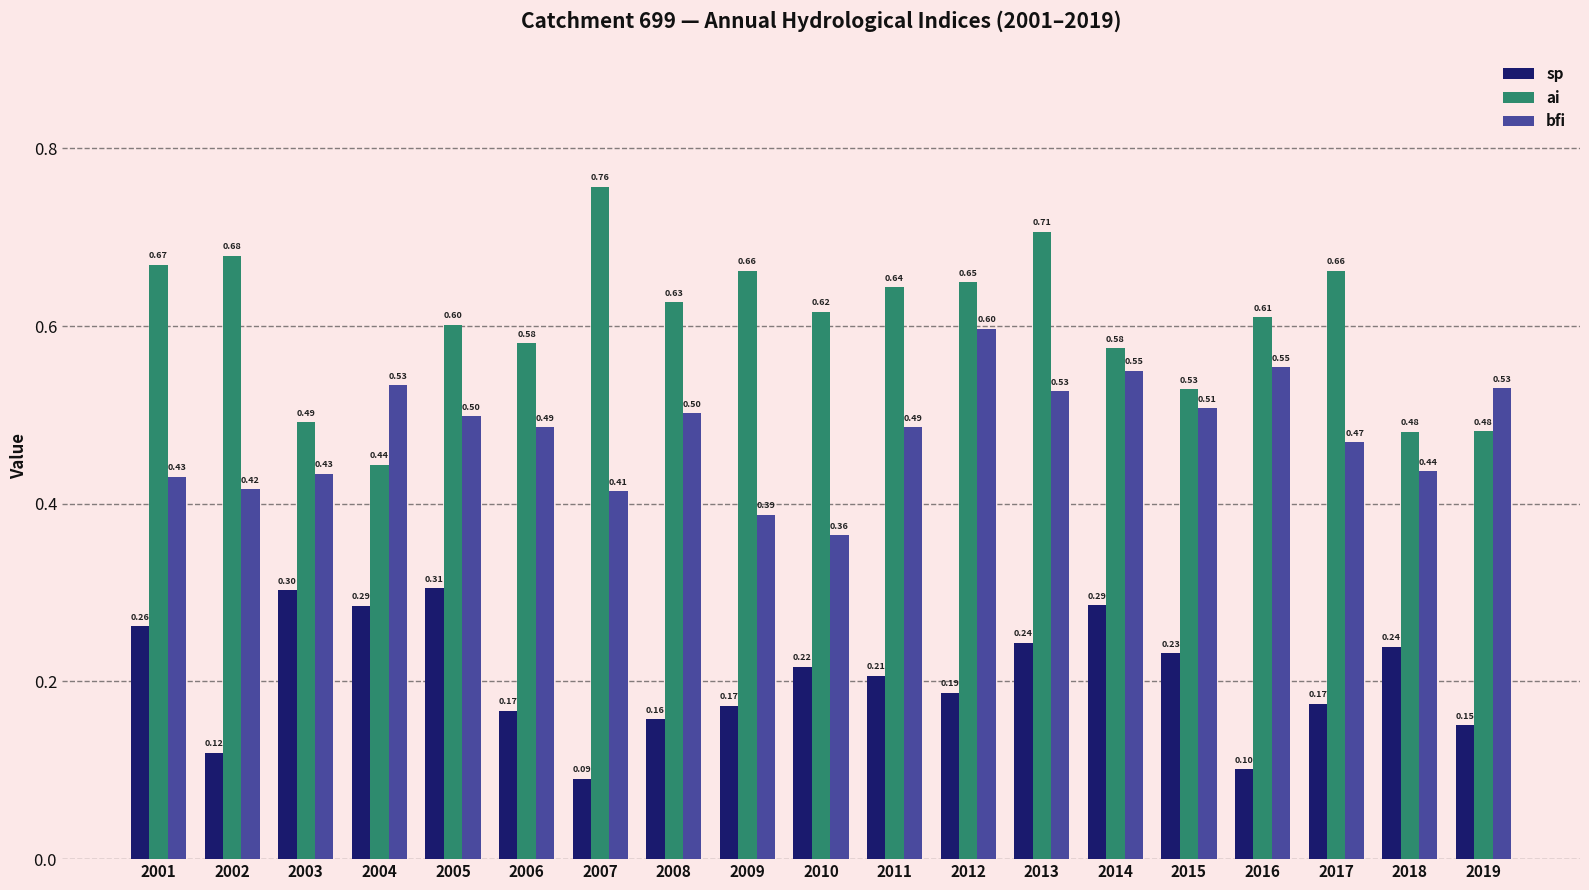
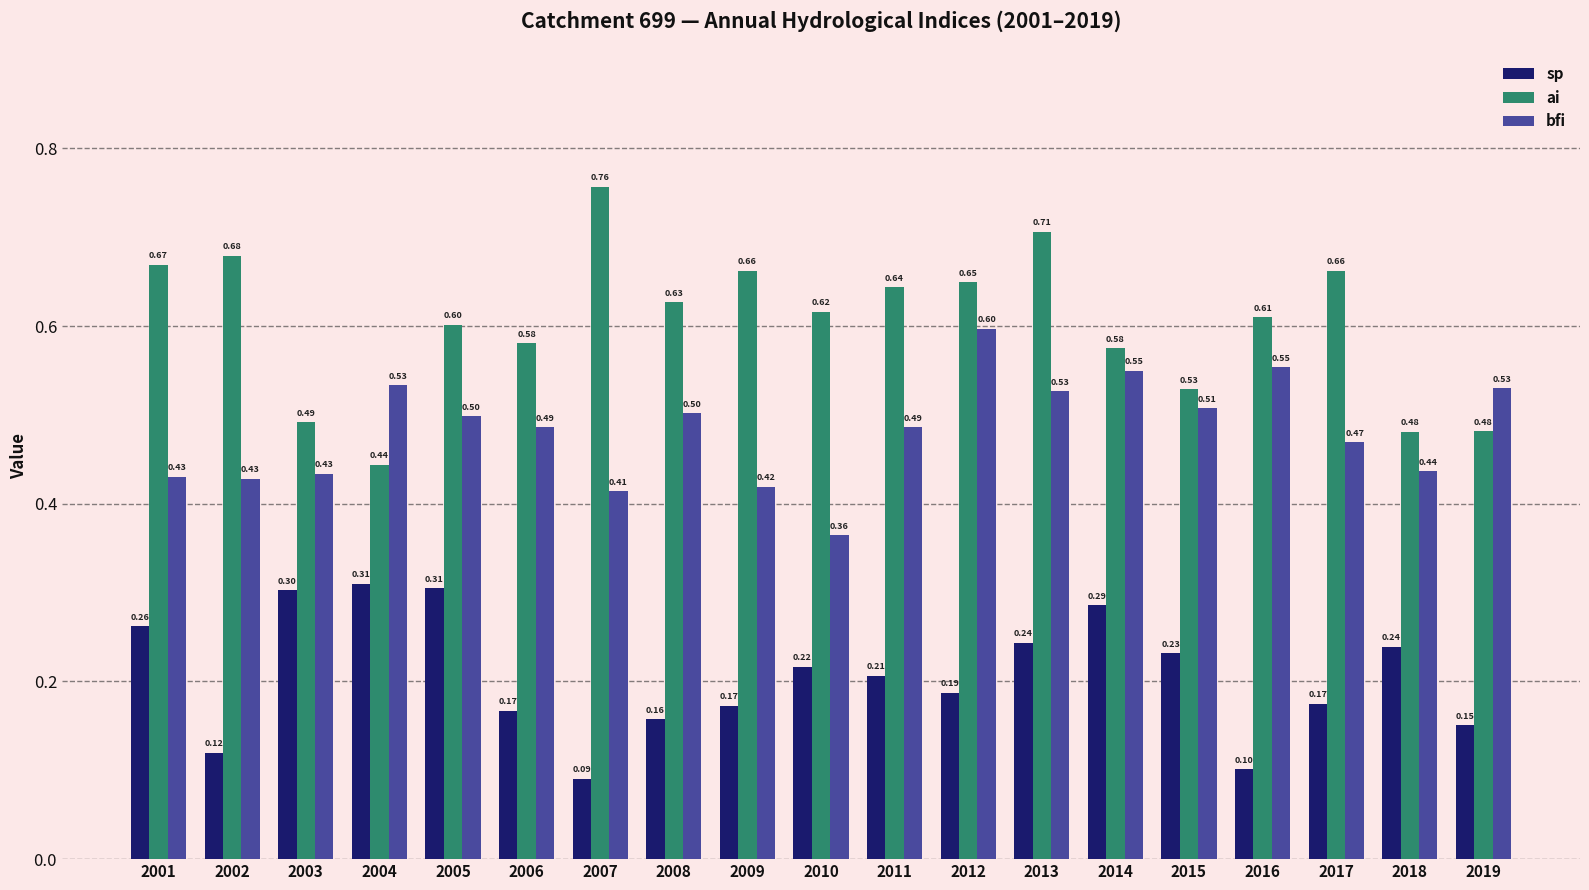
  {
    "sp": {
      "2001": 0.26,
      "2002": 0.12,
      "2003": 0.30,
-     "2004": 0.29,
+     "2004": 0.31,
      "2005": 0.31,
      "2006": 0.17,
      "2007": 0.09,
      "2008": 0.16,
      "2009": 0.17,
      "2010": 0.22,
      "2011": 0.21,
      "2012": 0.19,
      "2013": 0.24,
      "2014": 0.29,
      "2015": 0.23,
      "2016": 0.10,
      "2017": 0.17,
      "2018": 0.24,
      "2019": 0.15
    },
    "ai": {
      "2001": 0.67,
      "2002": 0.68,
      "2003": 0.49,
      "2004": 0.44,
      "2005": 0.60,
      "2006": 0.58,
      "2007": 0.76,
      "2008": 0.63,
      "2009": 0.66,
      "2010": 0.62,
      "2011": 0.64,
      "2012": 0.65,
      "2013": 0.71,
      "2014": 0.58,
      "2015": 0.53,
      "2016": 0.61,
      "2017": 0.66,
      "2018": 0.48,
      "2019": 0.48
    },
    "bfi": {
      "2001": 0.43,
-     "2002": 0.42,
+     "2002": 0.43,
      "2003": 0.43,
      "2004": 0.53,
      "2005": 0.50,
      "2006": 0.49,
      "2007": 0.41,
      "2008": 0.50,
-     "2009": 0.39,
+     "2009": 0.42,
      "2010": 0.36,
      "2011": 0.49,
      "2012": 0.60,
      "2013": 0.53,
      "2014": 0.55,
      "2015": 0.51,
      "2016": 0.55,
      "2017": 0.47,
      "2018": 0.44,
      "2019": 0.53
    }
  }
